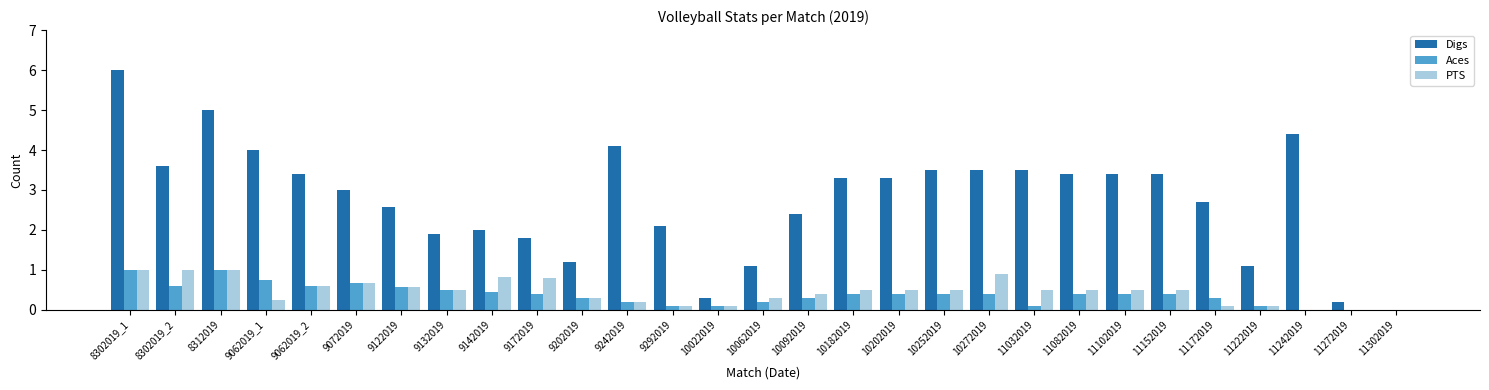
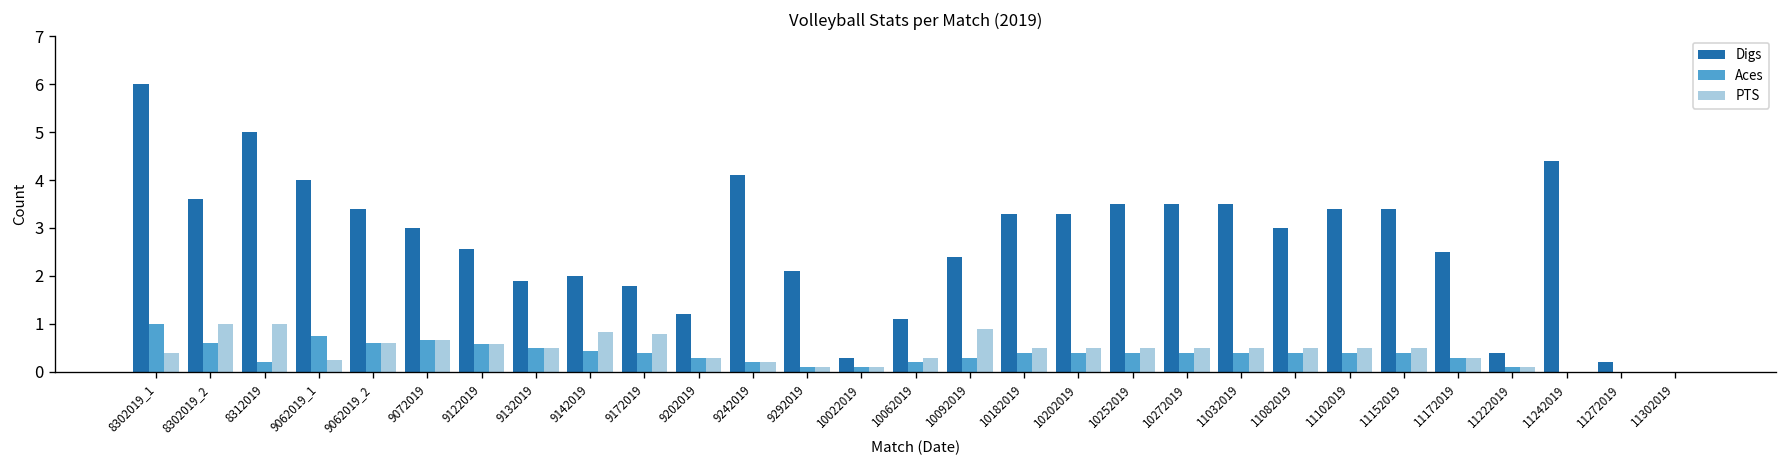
  {
    "Digs": {
      "8302019_1": 6.0,
      "8302019_2": 3.6,
      "8312019": 5.0,
      "9062019_1": 4.0,
      "9062019_2": 3.4,
      "9072019": 3.0,
      "9122019": 2.6,
      "9132019": 1.9,
      "9142019": 2.0,
      "9172019": 1.8,
      "9202019": 1.2,
      "9242019": 4.1,
      "9292019": 2.1,
      "10022019": 0.3,
      "10062019": 1.1,
      "10092019": 2.4,
      "10182019": 3.3,
      "10202019": 3.3,
      "10252019": 3.5,
      "10272019": 3.5,
      "11032019": 3.5,
-     "11082019": 3.4,
+     "11082019": 3.0,
      "11102019": 3.4,
      "11152019": 3.4,
-     "11172019": 2.7,
-     "11222019": 1.1,
+     "11172019": 2.5,
+     "11222019": 0.4,
      "11242019": 4.4,
      "11272019": 0.2,
      "11302019": 0.0
    },
    "Aces": {
      "8302019_1": 1.0,
      "8302019_2": 0.6,
-     "8312019": 1.0,
+     "8312019": 0.2,
      "9062019_1": 0.8,
      "9062019_2": 0.6,
      "9072019": 0.7,
      "9122019": 0.6,
      "9132019": 0.5,
      "9142019": 0.4,
      "9172019": 0.4,
      "9202019": 0.3,
      "9242019": 0.2,
      "9292019": 0.1,
      "10022019": 0.1,
      "10062019": 0.2,
      "10092019": 0.3,
      "10182019": 0.4,
      "10202019": 0.4,
      "10252019": 0.4,
      "10272019": 0.4,
-     "11032019": 0.1,
+     "11032019": 0.4,
      "11082019": 0.4,
      "11102019": 0.4,
      "11152019": 0.4,
      "11172019": 0.3,
      "11222019": 0.1,
      "11242019": 0.0,
      "11272019": 0.0,
      "11302019": 0.0
    },
    "PTS": {
-     "8302019_1": 1.0,
+     "8302019_1": 0.4,
      "8302019_2": 1.0,
      "8312019": 1.0,
      "9062019_1": 0.3,
      "9062019_2": 0.6,
      "9072019": 0.7,
      "9122019": 0.6,
      "9132019": 0.5,
      "9142019": 0.8,
      "9172019": 0.8,
      "9202019": 0.3,
      "9242019": 0.2,
      "9292019": 0.1,
      "10022019": 0.1,
      "10062019": 0.3,
-     "10092019": 0.4,
+     "10092019": 0.9,
      "10182019": 0.5,
      "10202019": 0.5,
      "10252019": 0.5,
-     "10272019": 0.9,
+     "10272019": 0.5,
      "11032019": 0.5,
      "11082019": 0.5,
      "11102019": 0.5,
      "11152019": 0.5,
-     "11172019": 0.1,
+     "11172019": 0.3,
      "11222019": 0.1,
      "11242019": 0.0,
      "11272019": 0.0,
      "11302019": 0.0
    }
  }
